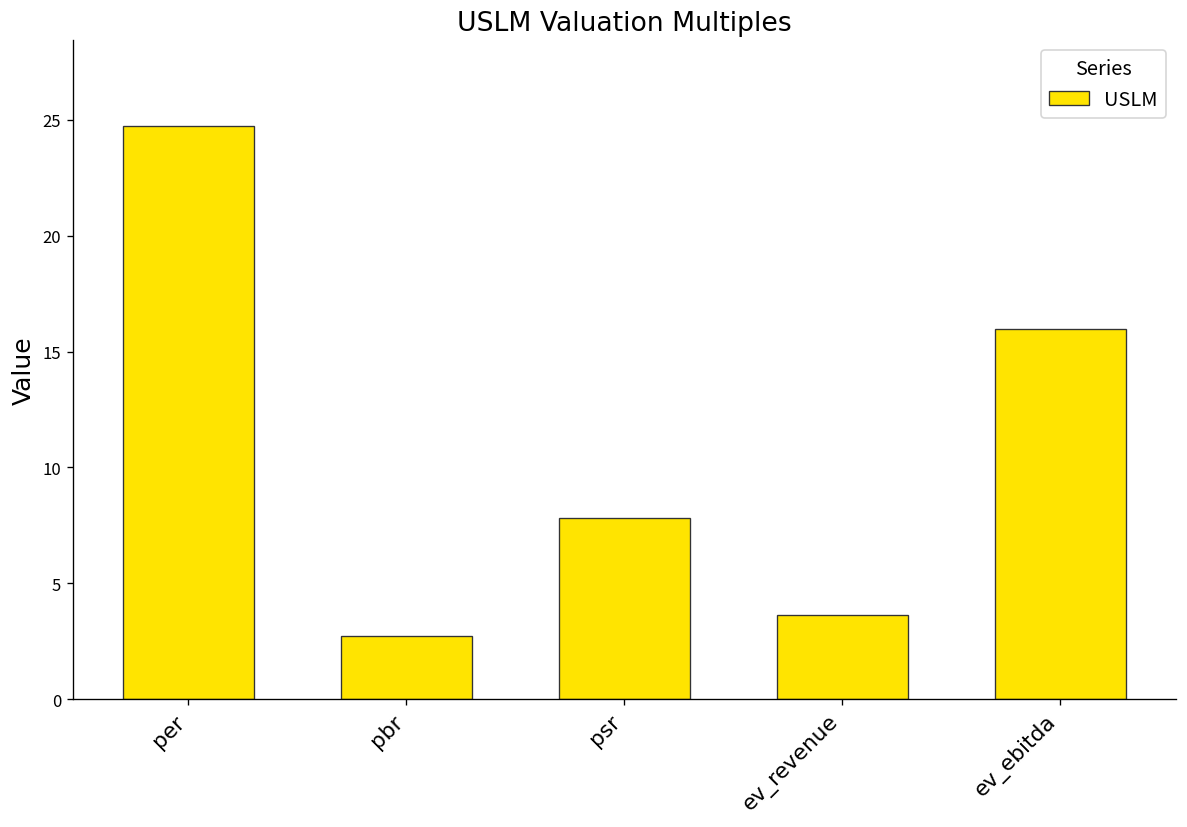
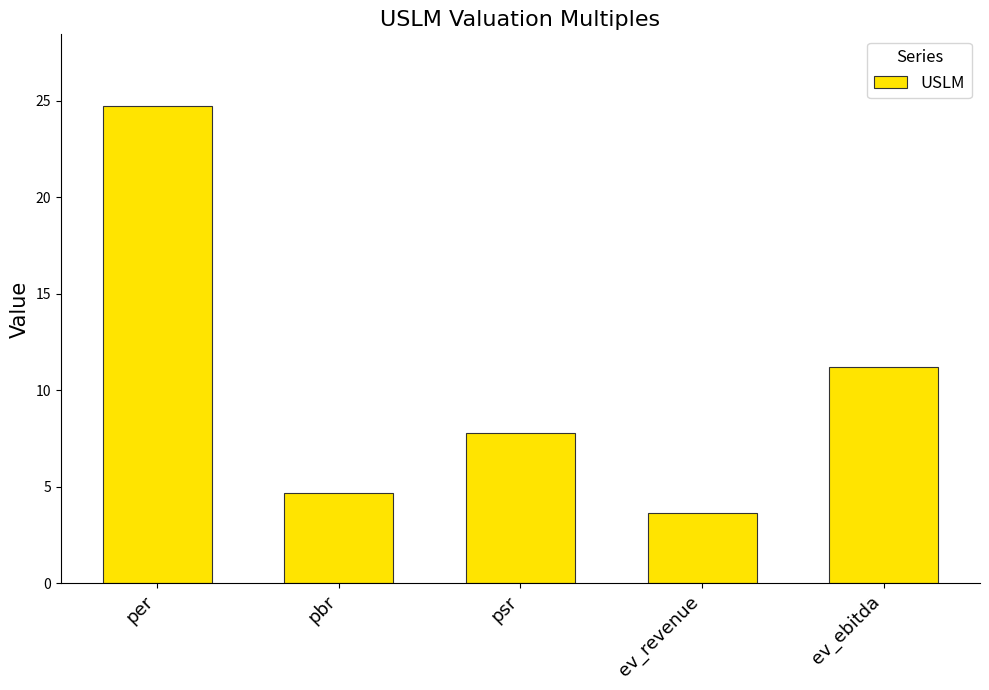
  {
    "per": 24.7,
-   "pbr": 2.7,
+   "pbr": 4.7,
    "psr": 7.8,
    "ev_revenue": 3.6,
-   "ev_ebitda": 16.0
+   "ev_ebitda": 11.2
  }
